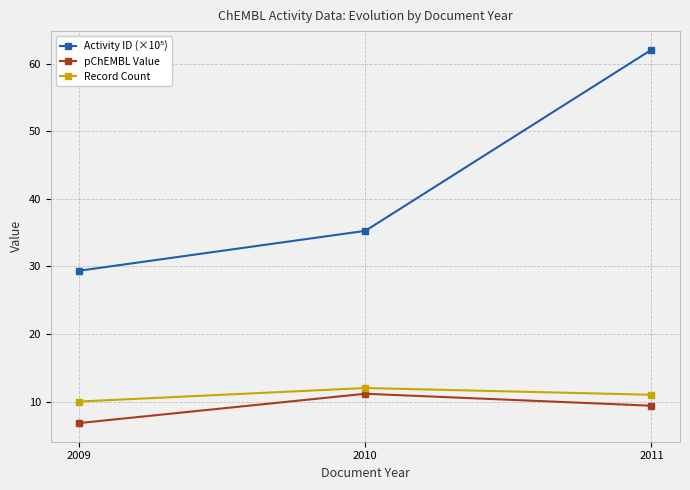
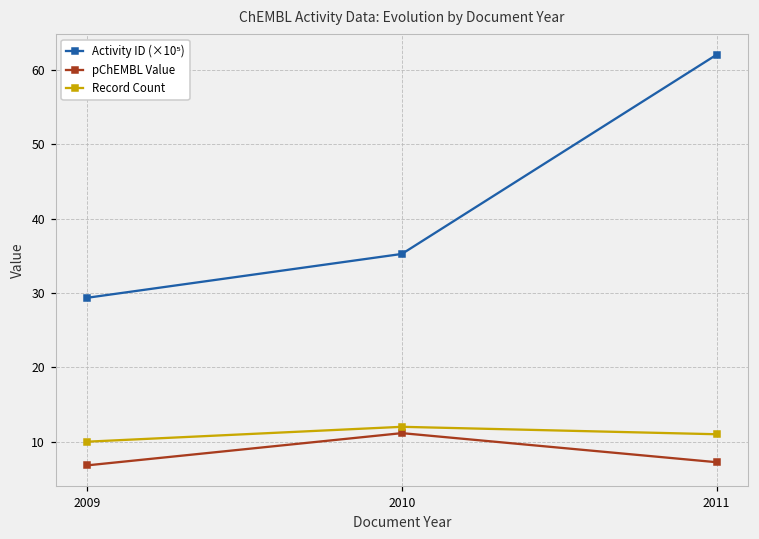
  {
    "Activity ID (×10⁵)": {
      "2009": 29,
      "2010": 35,
      "2011": 62
    },
    "pChEMBL Value": {
      "2009": 7,
      "2010": 11,
-     "2011": 9
+     "2011": 7
    },
    "Record Count": {
      "2009": 10,
      "2010": 12,
      "2011": 11
    }
  }
